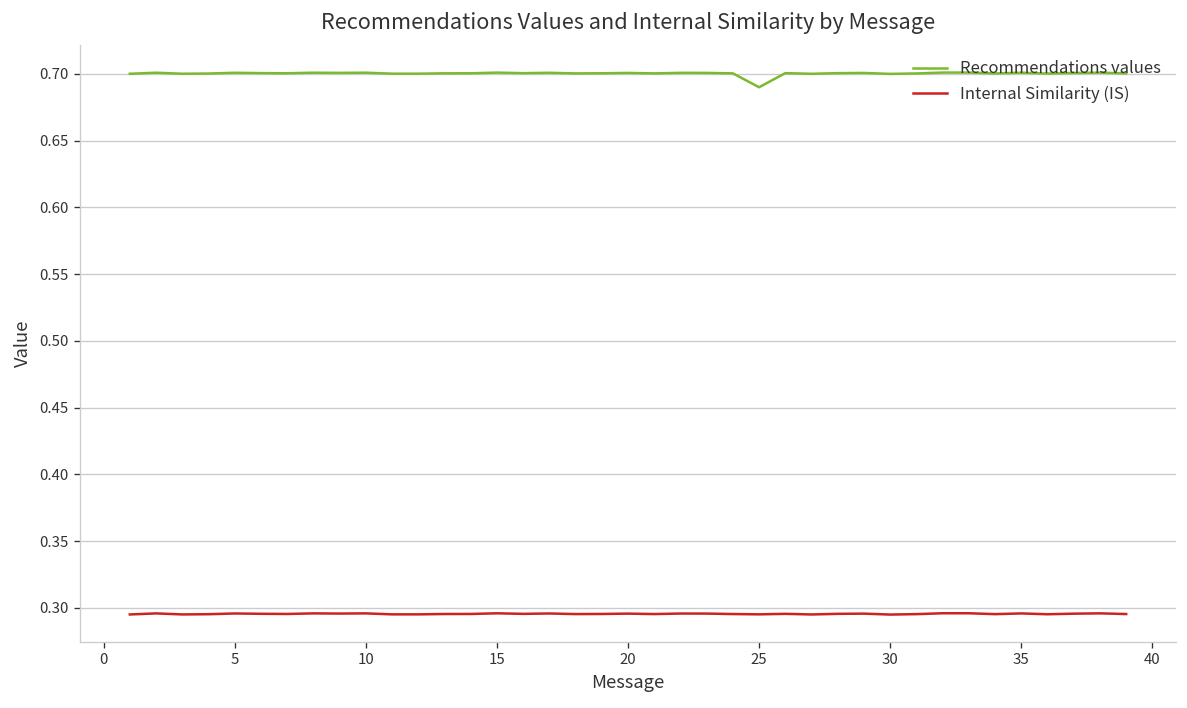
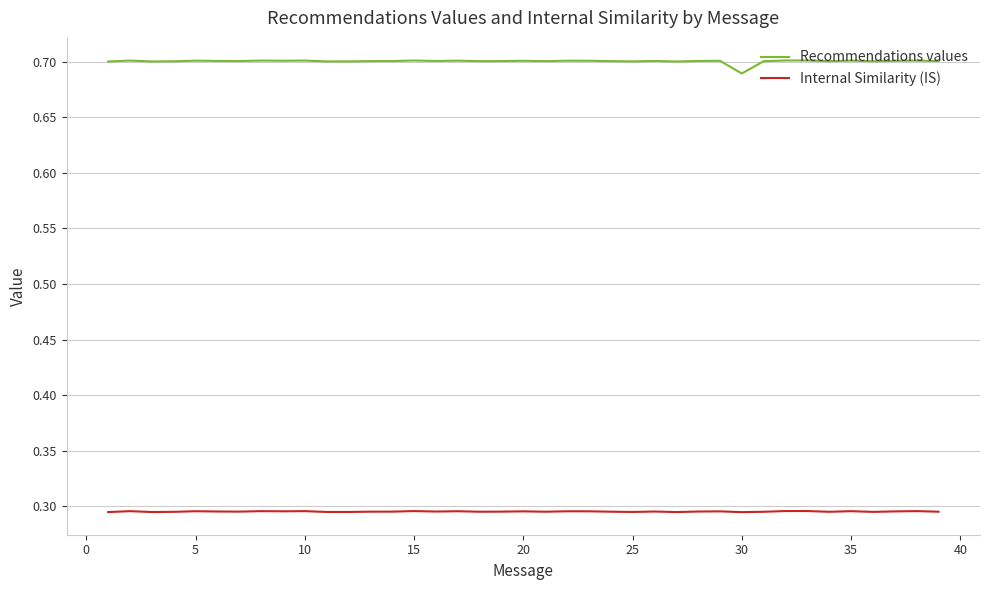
  {
    "Recommendations values": {
      "5": 0.701,
      "10": 0.701,
      "15": 0.701,
      "20": 0.701,
-     "25": 0.690,
-     "30": 0.700,
+     "25": 0.700,
+     "30": 0.689,
      "35": 0.701
    },
    "Internal Similarity (IS)": {
      "5": 0.296,
      "10": 0.296,
      "15": 0.296,
      "20": 0.296,
      "25": 0.295,
      "30": 0.295,
      "35": 0.296
    }
  }
